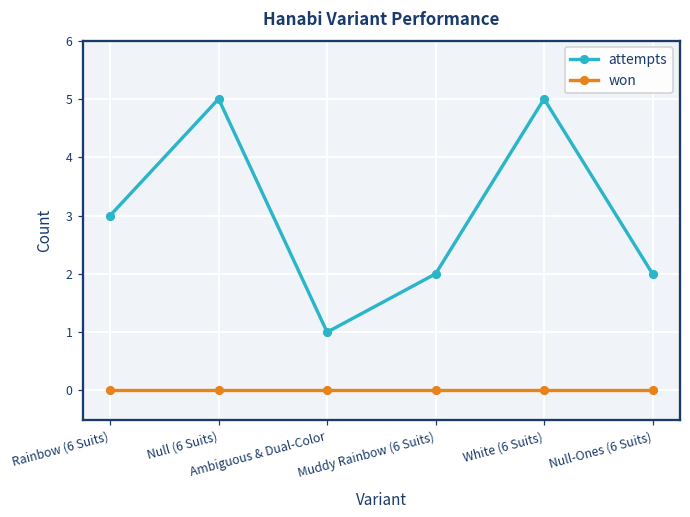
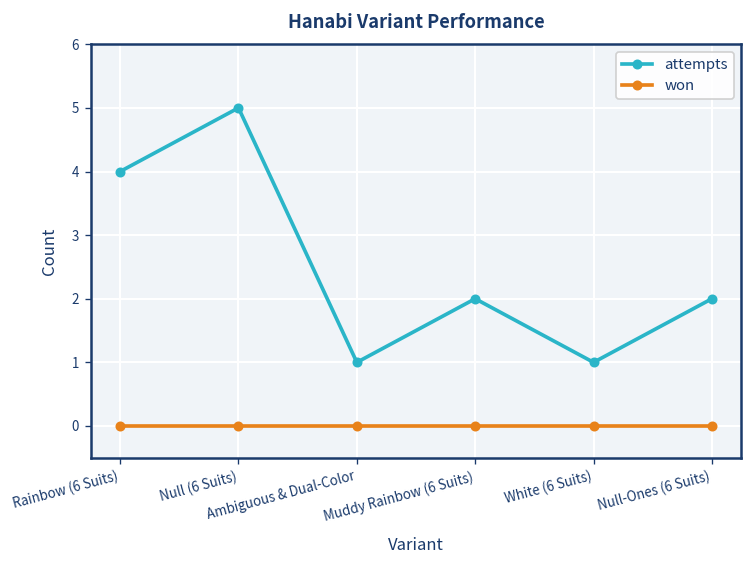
  {
    "attempts": {
-     "Rainbow (6 Suits)": 3,
+     "Rainbow (6 Suits)": 4,
      "Null (6 Suits)": 5,
      "Ambiguous & Dual-Color": 1,
      "Muddy Rainbow (6 Suits)": 2,
-     "White (6 Suits)": 5,
+     "White (6 Suits)": 1,
      "Null-Ones (6 Suits)": 2
    },
    "won": {
      "Rainbow (6 Suits)": 0,
      "Null (6 Suits)": 0,
      "Ambiguous & Dual-Color": 0,
      "Muddy Rainbow (6 Suits)": 0,
      "White (6 Suits)": 0,
      "Null-Ones (6 Suits)": 0
    }
  }
